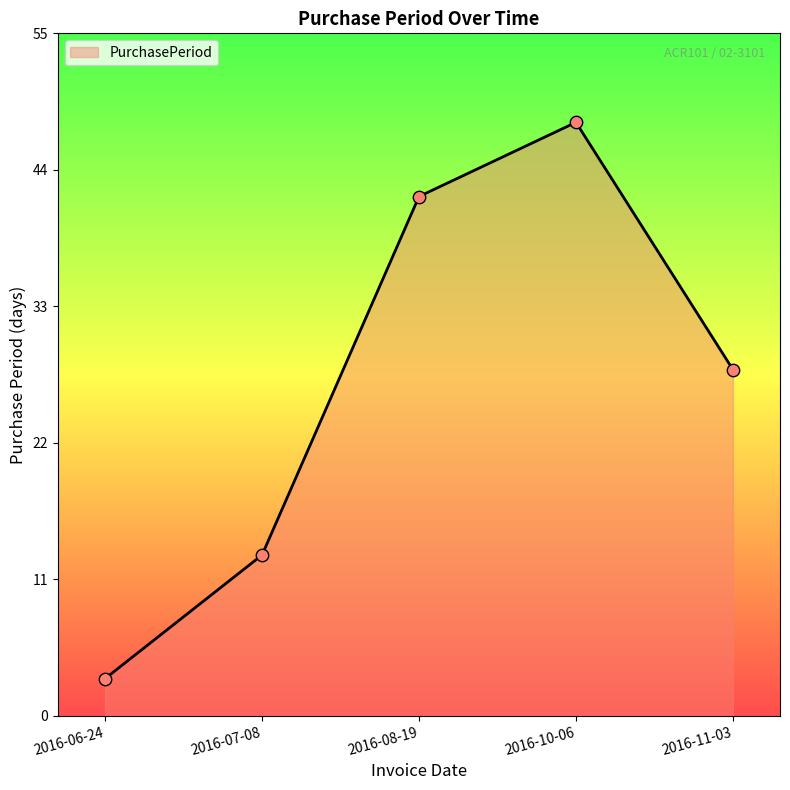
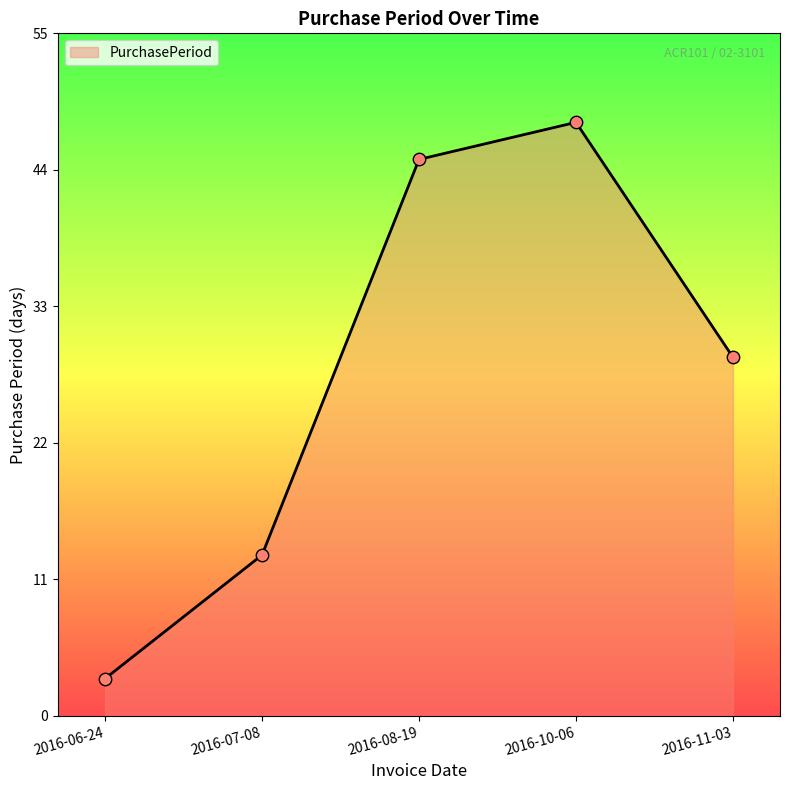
  {
    "2016-06-24": 3,
    "2016-07-08": 13,
-   "2016-08-19": 42,
+   "2016-08-19": 45,
    "2016-10-06": 48,
-   "2016-11-03": 28
+   "2016-11-03": 29
  }
